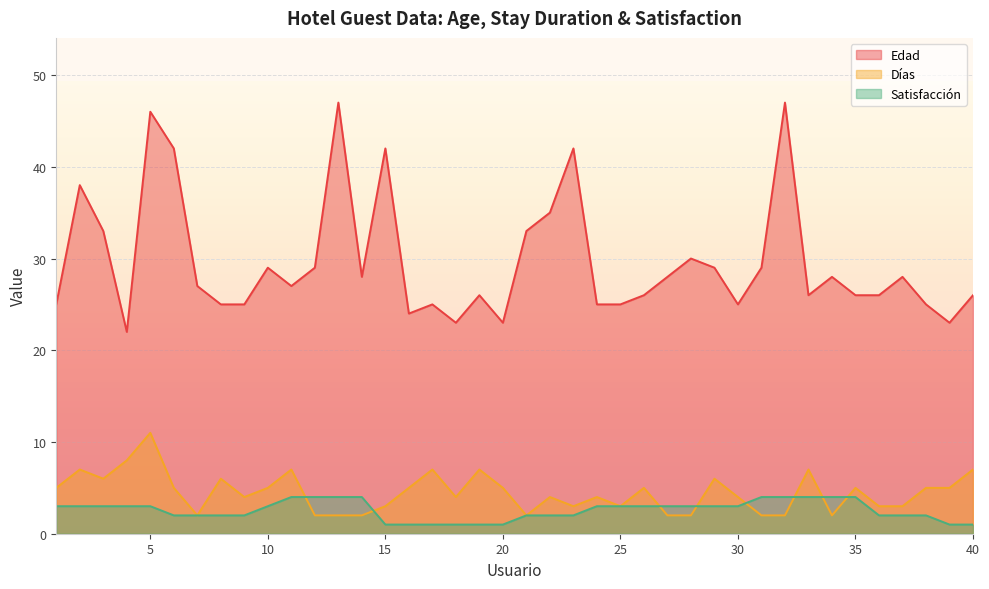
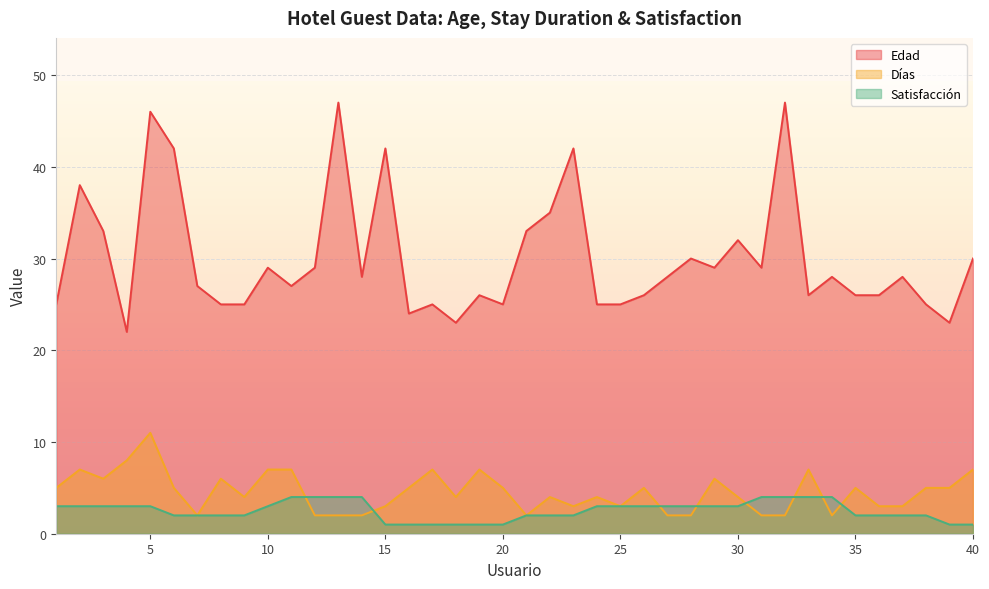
  {
    "Edad": {
      "5": 46,
      "10": 29,
      "15": 42,
-     "20": 23,
+     "20": 25,
      "25": 25,
-     "30": 25,
+     "30": 32,
      "35": 26,
-     "40": 26
+     "40": 30
    },
    "Días": {
      "5": 11,
-     "10": 5,
+     "10": 7,
      "15": 3,
      "20": 5,
      "30": 4,
      "35": 5,
      "40": 7
    },
    "Satisfacción": {
      "5": 3,
      "10": 3,
      "15": 1,
      "20": 1,
      "30": 3,
-     "35": 4,
+     "35": 2,
      "40": 1
    }
  }
